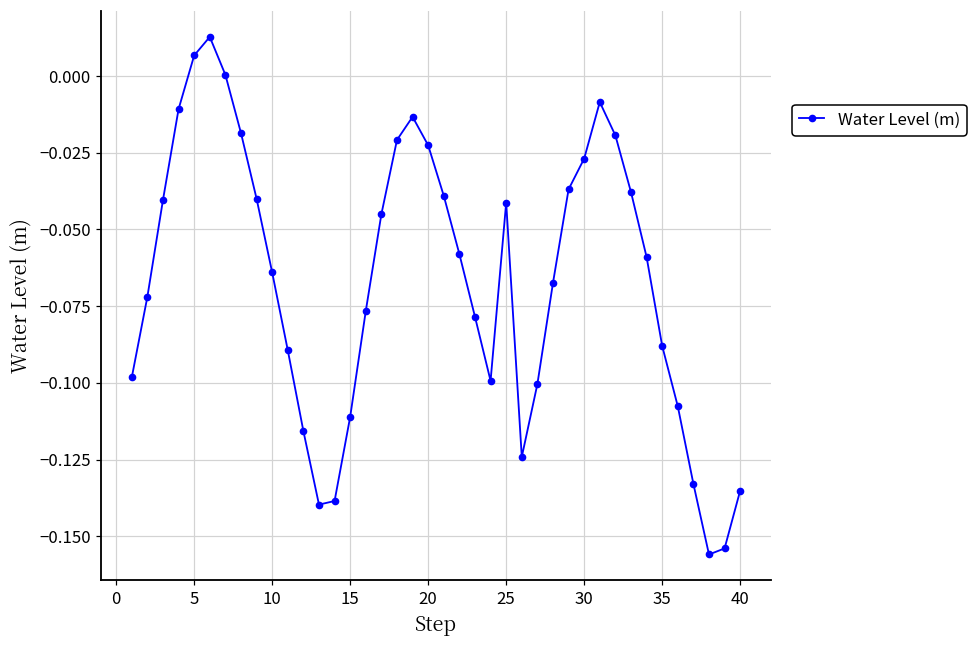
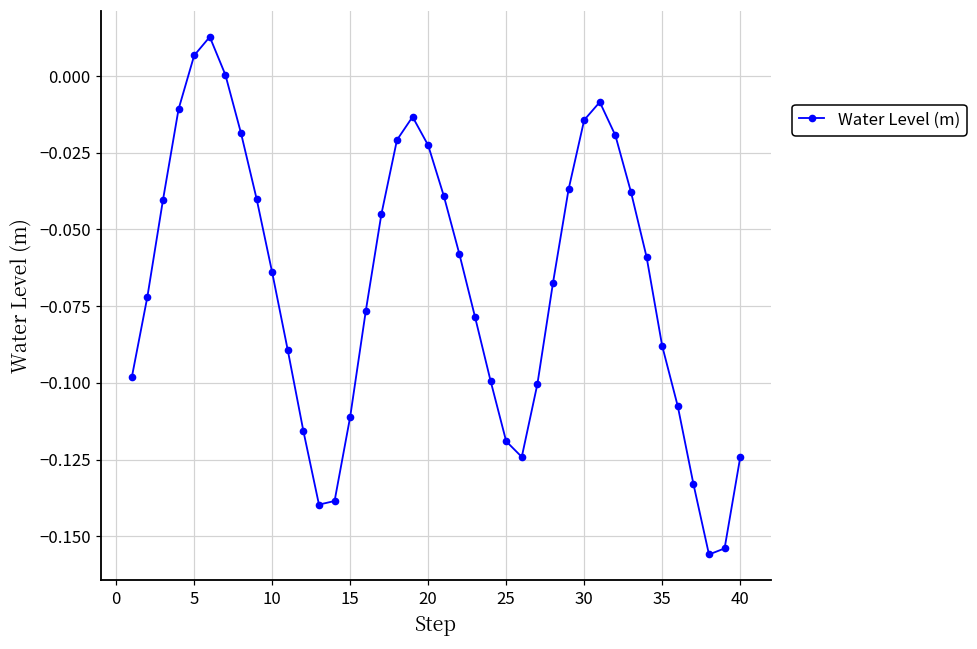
  {
    "5": 0.007,
    "10": -0.064,
    "15": -0.111,
    "20": -0.023,
-   "25": -0.041,
-   "30": -0.027,
+   "25": -0.119,
+   "30": -0.014,
    "35": -0.088,
-   "40": -0.135
+   "40": -0.124
  }
